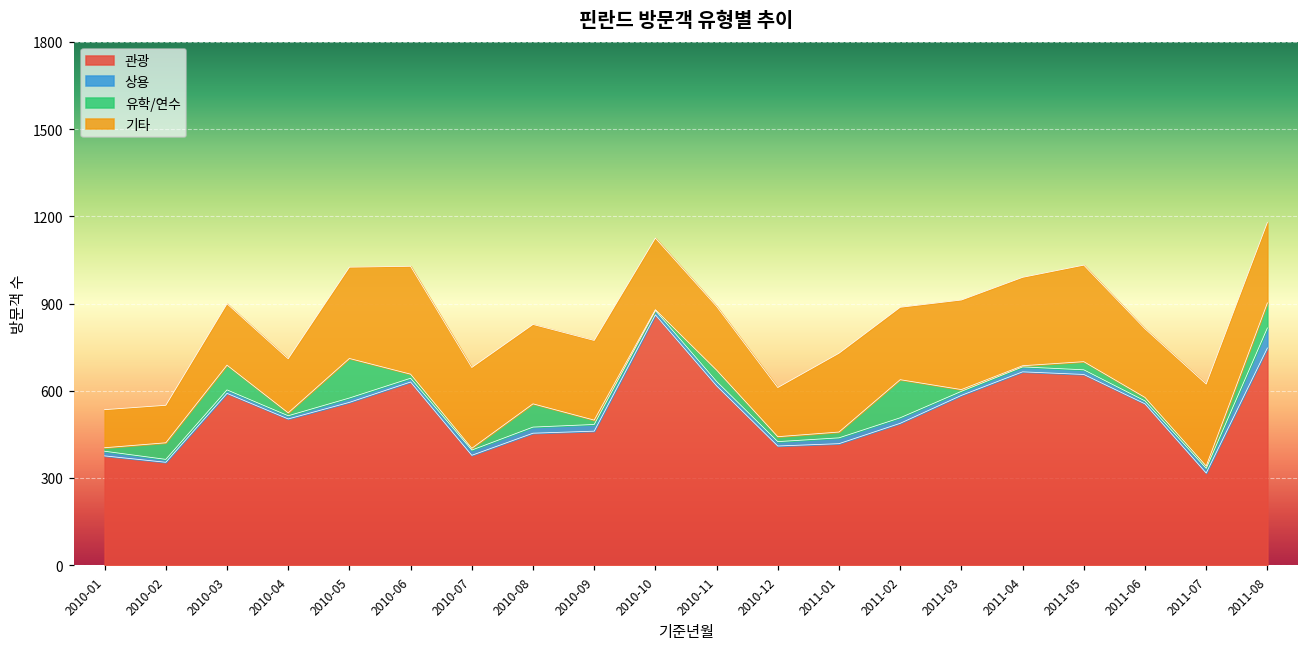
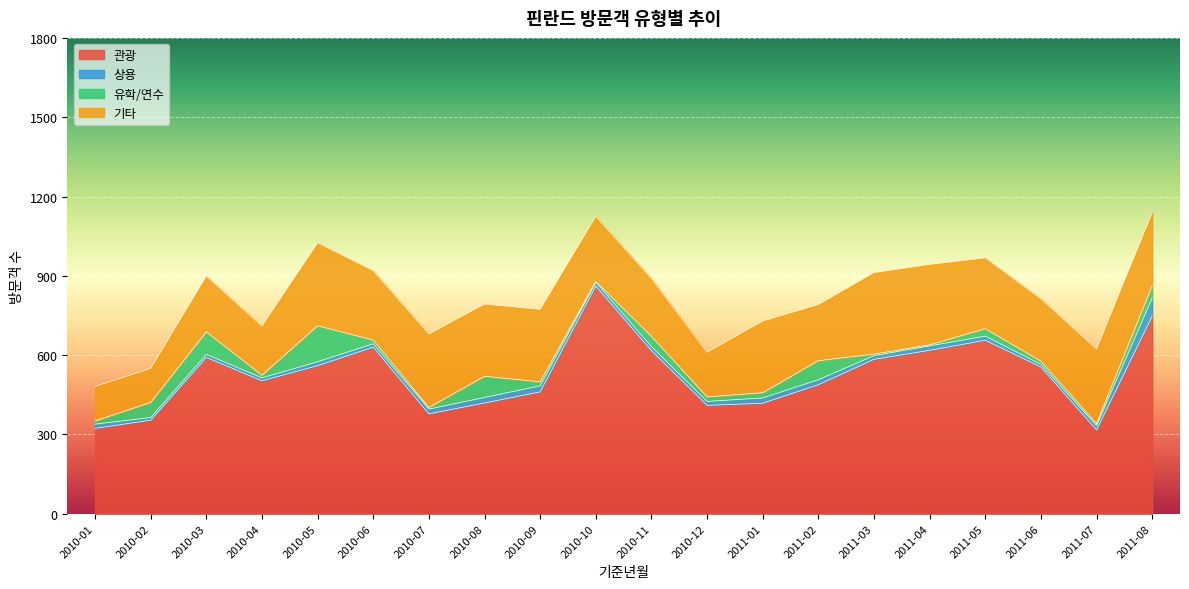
  {
    "관광": {
-     "2010-01": 380,
+     "2010-01": 320,
      "2010-02": 350,
      "2010-03": 590,
      "2010-04": 500,
      "2010-05": 560,
      "2010-06": 630,
      "2010-07": 380,
-     "2010-08": 450,
+     "2010-08": 420,
      "2010-09": 460,
      "2010-10": 860,
      "2010-11": 620,
      "2010-12": 410,
      "2011-01": 420,
      "2011-02": 490,
      "2011-03": 580,
-     "2011-04": 670,
+     "2011-04": 620,
      "2011-05": 660,
      "2011-06": 560,
      "2011-07": 320,
      "2011-08": 750
    },
    "상용": {
      "2010-01": 20,
      "2010-02": 10,
      "2010-03": 10,
      "2010-04": 10,
      "2010-05": 20,
      "2010-06": 10,
      "2010-08": 20,
      "2010-09": 20,
      "2010-11": 20,
      "2010-12": 20,
      "2011-01": 20,
      "2011-02": 20,
      "2011-05": 20,
      "2011-06": 10,
      "2011-08": 70
    },
    "유학/연수": {
      "2010-01": 10,
      "2010-02": 60,
      "2010-03": 90,
      "2010-04": 10,
      "2010-05": 140,
      "2010-06": 10,
      "2010-08": 80,
      "2010-09": 20,
      "2010-11": 40,
      "2010-12": 20,
      "2011-01": 20,
-     "2011-02": 130,
+     "2011-02": 70,
      "2011-05": 30,
      "2011-06": 10,
-     "2011-08": 90
+     "2011-08": 50
    },
    "기타": {
      "2010-01": 130,
      "2010-02": 130,
      "2010-03": 210,
      "2010-04": 190,
      "2010-05": 310,
-     "2010-06": 370,
+     "2010-06": 260,
      "2010-07": 280,
      "2010-08": 270,
      "2010-09": 270,
      "2010-10": 250,
      "2010-11": 220,
      "2010-12": 170,
      "2011-01": 270,
-     "2011-02": 250,
+     "2011-02": 210,
      "2011-03": 310,
      "2011-04": 300,
-     "2011-05": 330,
+     "2011-05": 270,
      "2011-06": 240,
      "2011-07": 280,
      "2011-08": 280
    }
  }
